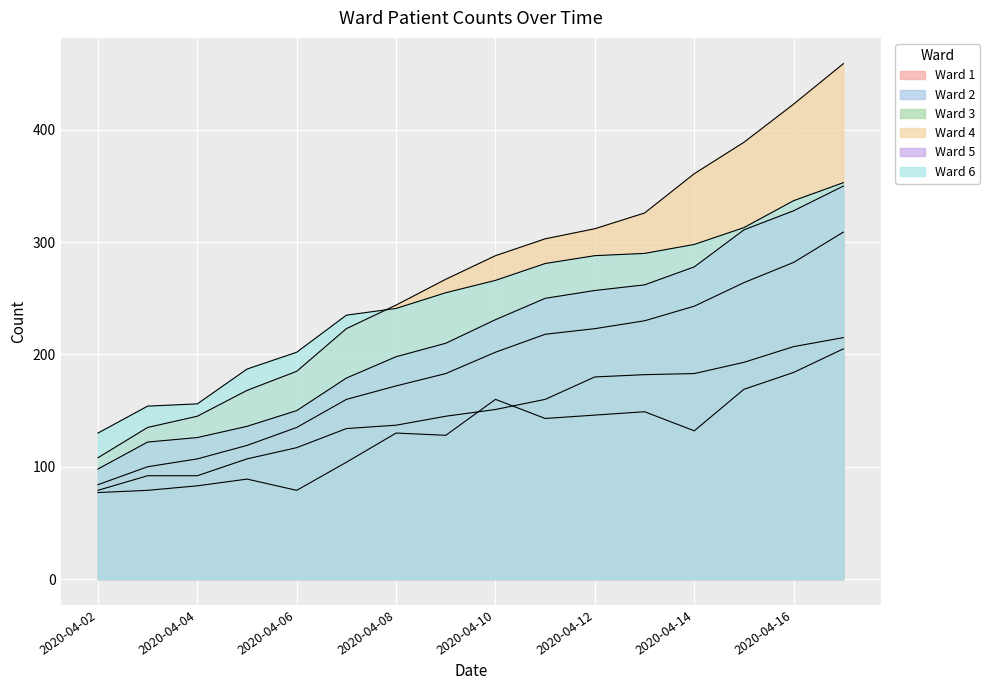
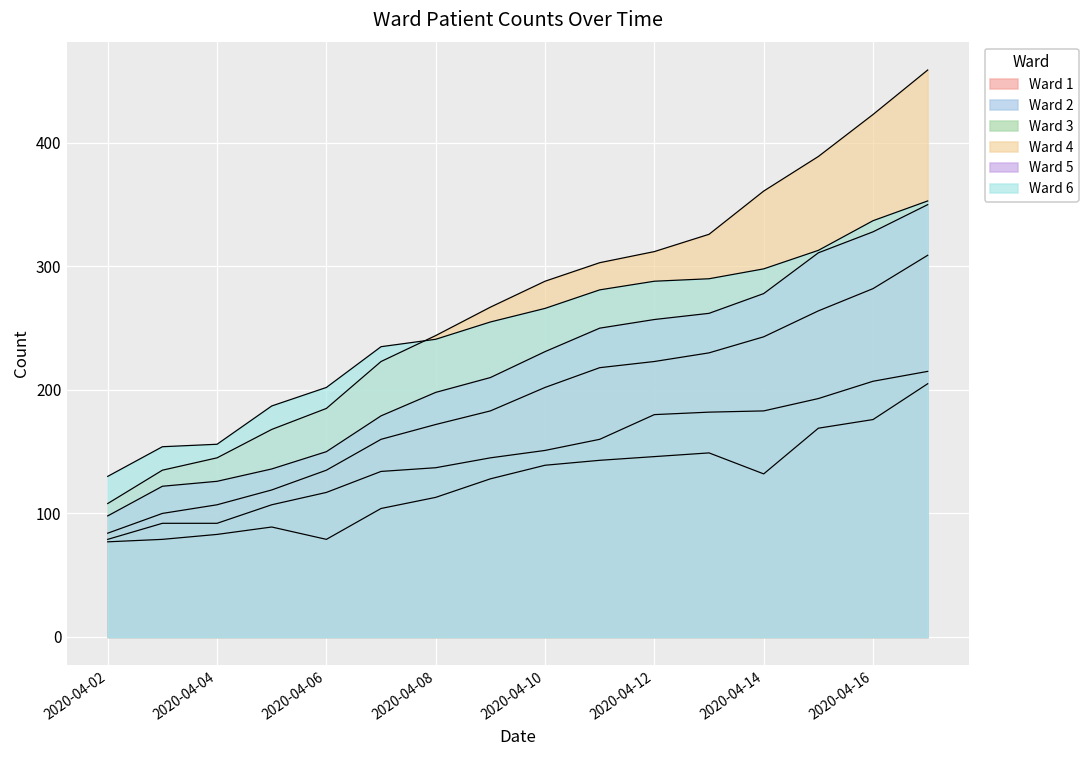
  {
    "Ward 3": {
      "2020-04-04": 83,
      "2020-04-06": 79,
-     "2020-04-08": 130,
-     "2020-04-10": 160,
+     "2020-04-08": 113,
+     "2020-04-10": 139,
      "2020-04-12": 146,
      "2020-04-14": 132,
-     "2020-04-16": 184
+     "2020-04-16": 176
    }
  }
